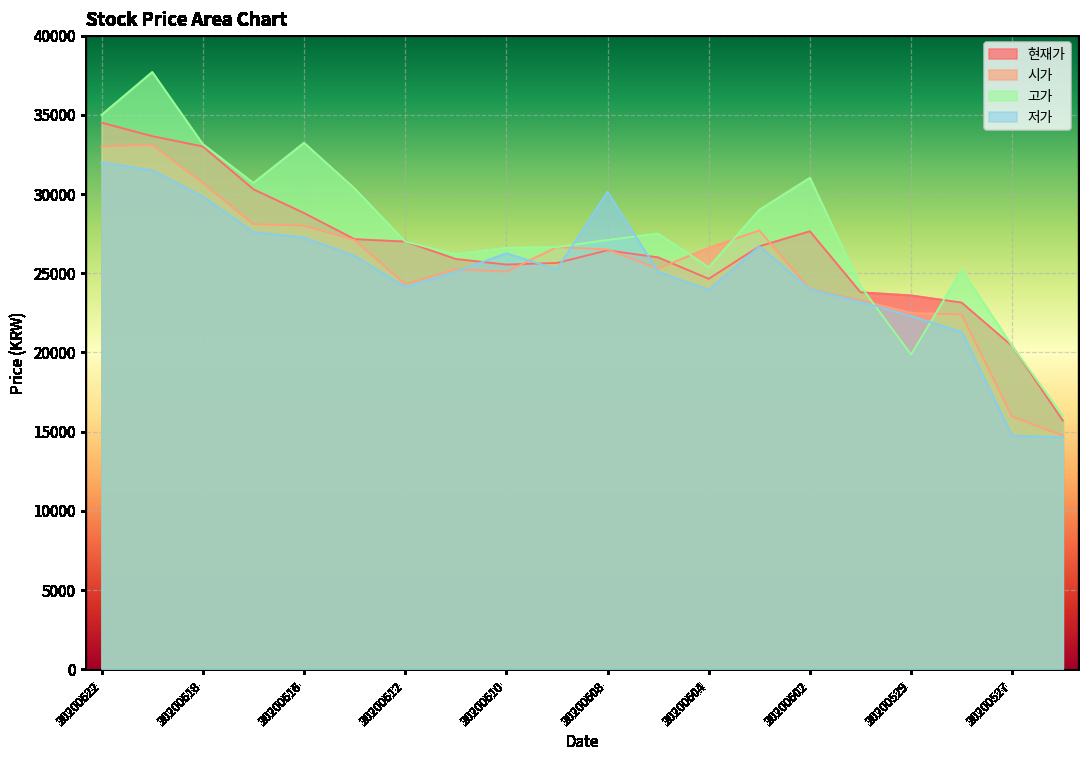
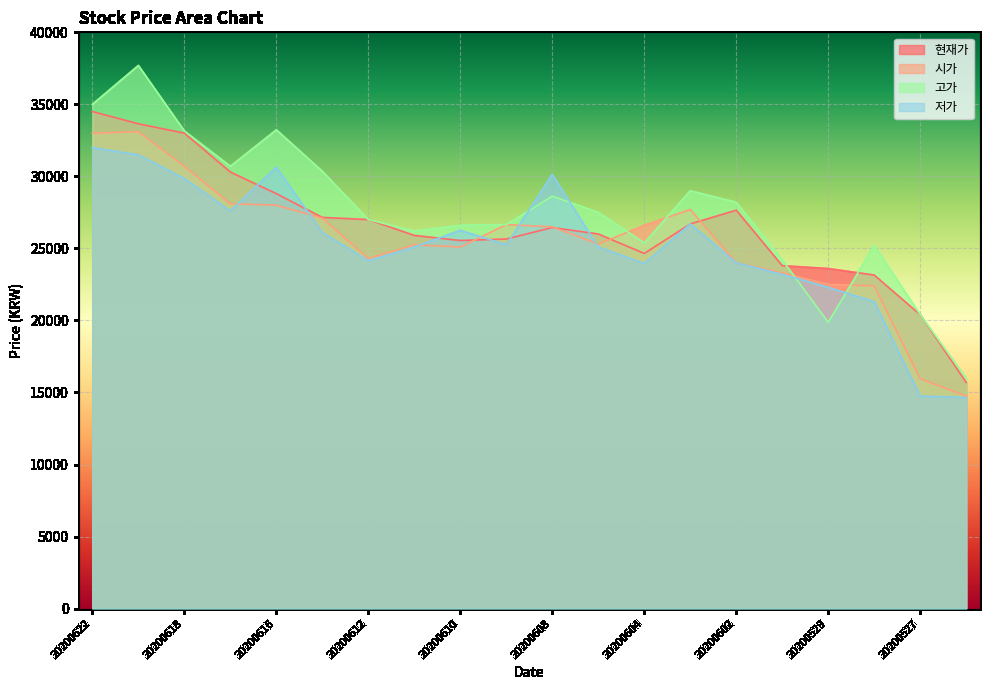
  {
    "고가": {
      "20200622": 35000,
      "20200616": 33200,
      "20200610": 26600,
-     "20200608": 27100,
+     "20200608": 28600,
      "20200604": 25400,
-     "20200602": 31000,
+     "20200602": 28200,
      "20200529": 19900
    },
    "저가": {
      "20200622": 32000,
      "20200618": 29900,
-     "20200616": 27300,
+     "20200616": 30600,
      "20200610": 26300,
      "20200608": 30100,
      "20200604": 24000,
      "20200529": 22300,
      "20200527": 14700
    }
  }
